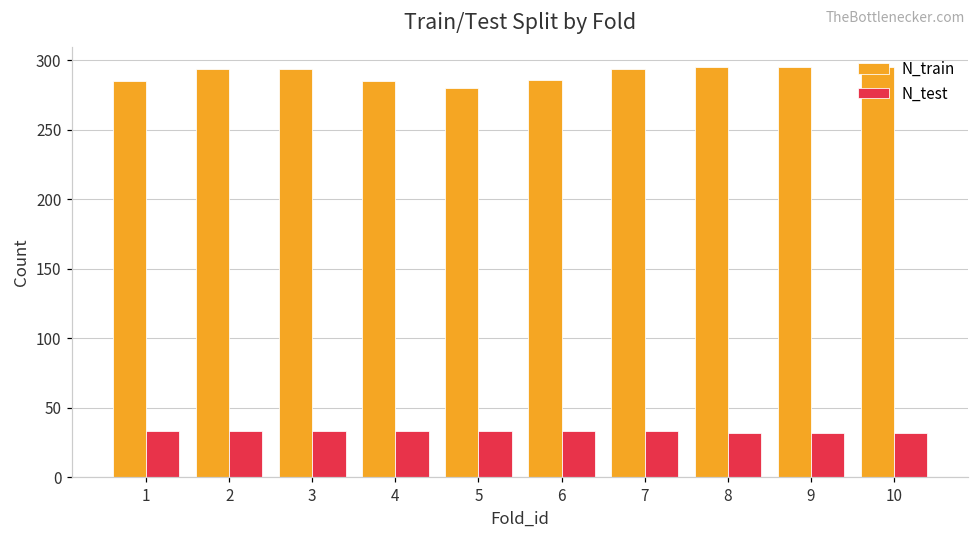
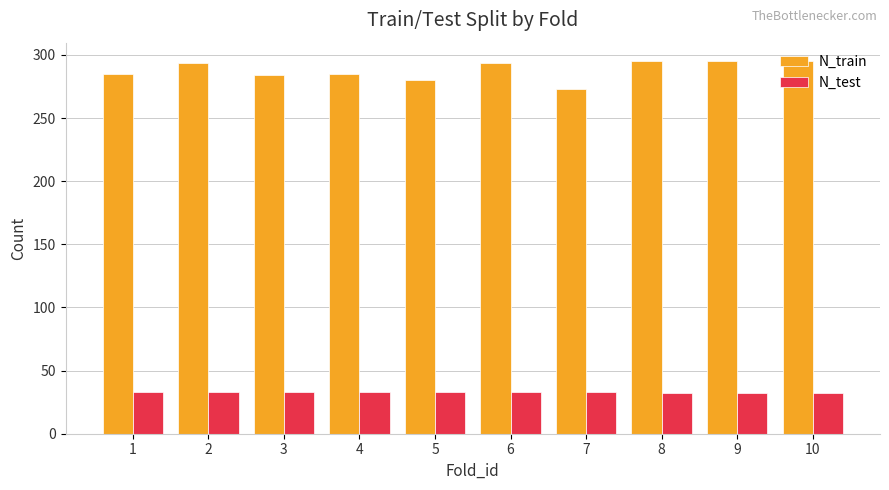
  {
    "N_train": {
      "1": 285,
      "2": 294,
-     "3": 294,
+     "3": 284,
      "4": 285,
      "5": 280,
-     "6": 286,
-     "7": 294,
+     "6": 294,
+     "7": 273,
      "8": 295,
      "9": 295,
      "10": 295
    },
    "N_test": {
      "1": 33,
      "2": 33,
      "3": 33,
      "4": 33,
      "5": 33,
      "6": 33,
      "7": 33,
      "8": 32,
      "9": 32,
      "10": 32
    }
  }
